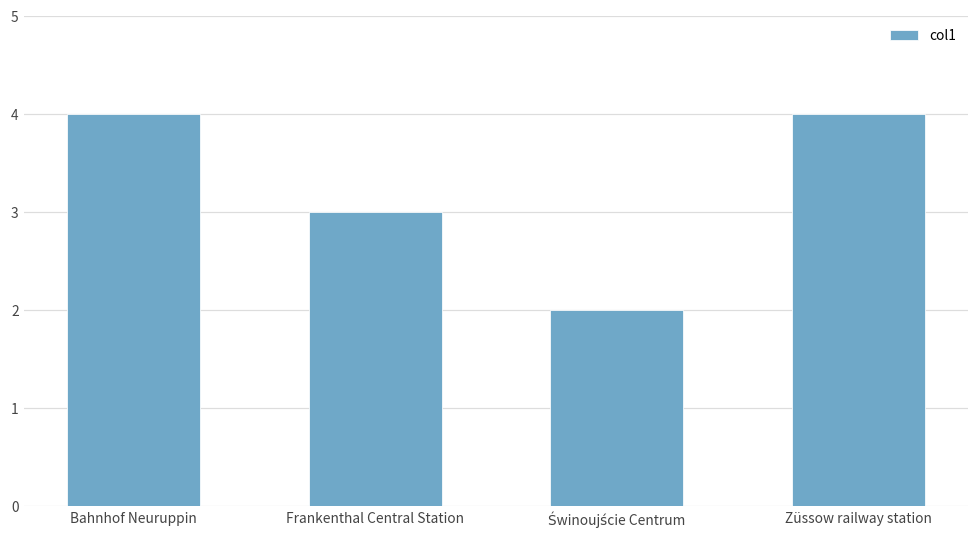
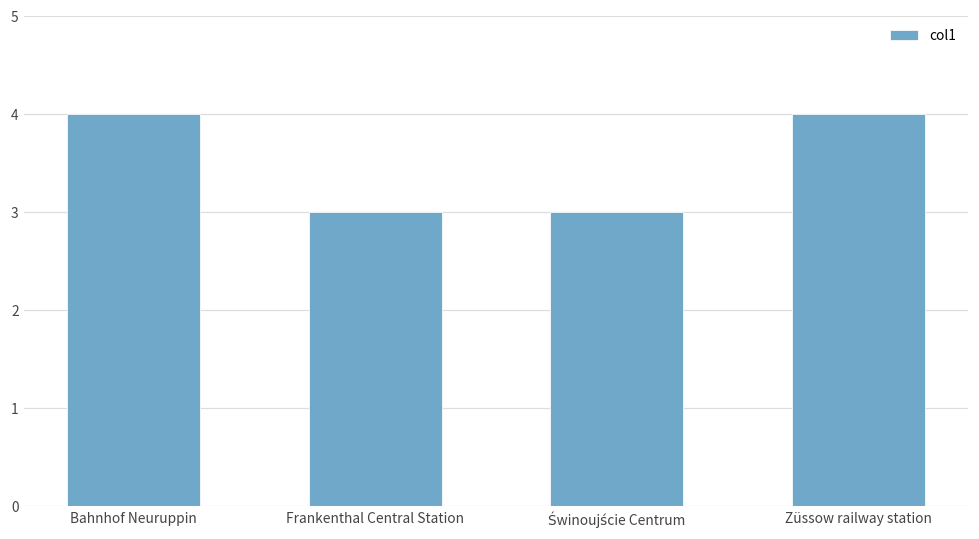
  {
    "Bahnhof Neuruppin": 4,
    "Frankenthal Central Station": 3,
-   "Świnoujście Centrum": 2,
+   "Świnoujście Centrum": 3,
    "Züssow railway station": 4
  }
